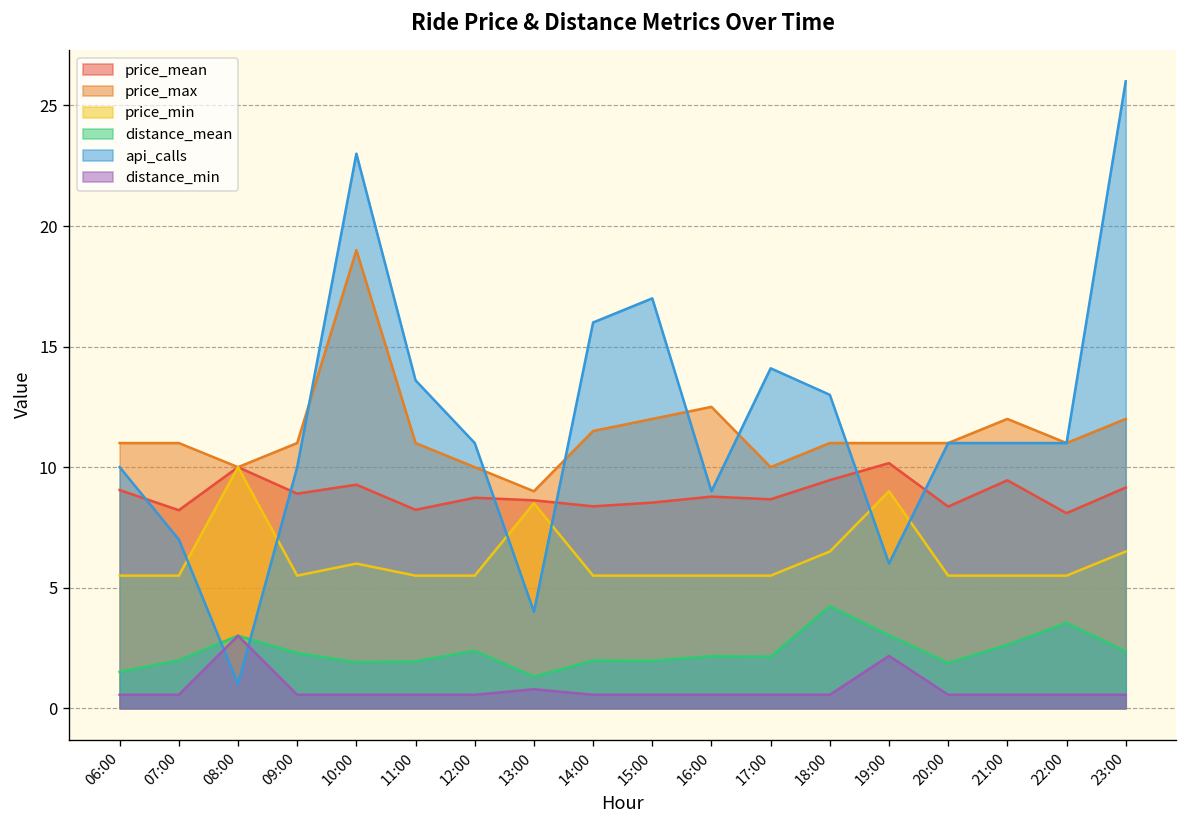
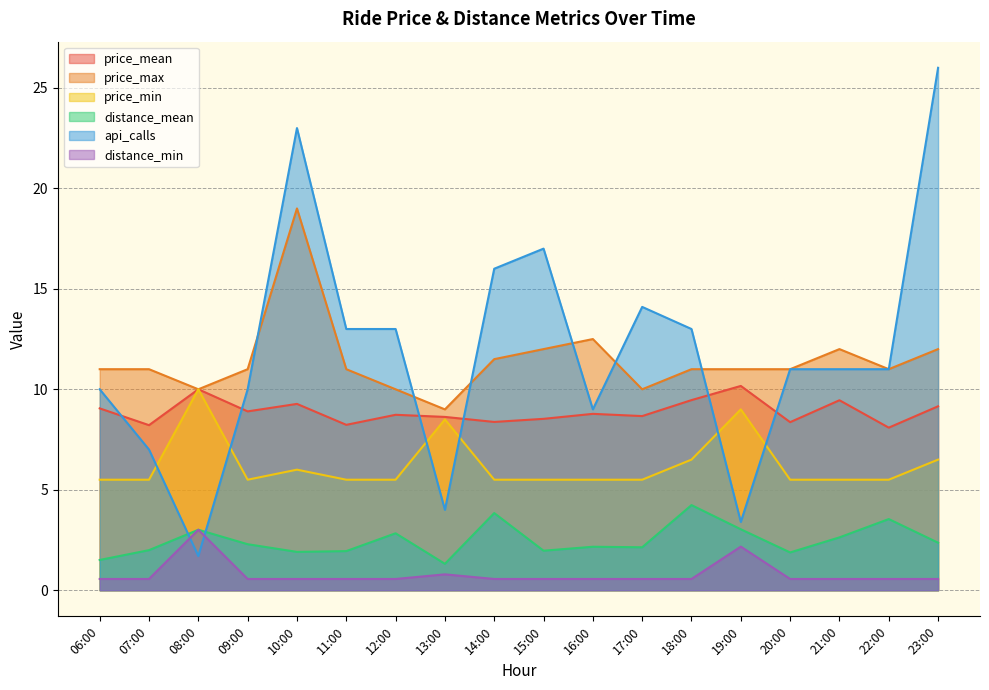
  {
    "distance_mean": {
      "06:00": 1.5,
      "07:00": 2.0,
      "09:00": 2.3,
      "10:00": 1.9,
      "11:00": 1.9,
-     "12:00": 2.4,
+     "12:00": 2.8,
      "13:00": 1.3,
-     "14:00": 2.0,
+     "14:00": 3.8,
      "15:00": 2.0,
      "16:00": 2.2,
      "17:00": 2.1,
      "18:00": 4.2,
      "19:00": 3.0,
      "20:00": 1.9,
      "21:00": 2.6,
      "22:00": 3.5,
      "23:00": 2.4
    },
    "api_calls": {
      "06:00": 10.0,
      "07:00": 7.0,
-     "08:00": 1.0,
+     "08:00": 1.7,
      "09:00": 10.0,
      "10:00": 23.0,
-     "11:00": 13.6,
-     "12:00": 11,
+     "11:00": 13.0,
+     "12:00": 13,
      "13:00": 4.0,
      "14:00": 16.0,
      "15:00": 17.0,
      "16:00": 9.0,
      "17:00": 14.1,
      "18:00": 13.0,
-     "19:00": 6.0,
+     "19:00": 3.4,
      "21:00": 11.0,
      "23:00": 26.0
    },
    "distance_min": {
      "06:00": 0.6,
      "07:00": 0.6,
      "09:00": 0.6,
      "10:00": 0.6,
      "11:00": 0.6,
      "12:00": 0.6,
      "13:00": 0.8,
      "14:00": 0.6,
      "15:00": 0.6,
      "16:00": 0.6,
      "17:00": 0.6,
      "18:00": 0.6,
      "19:00": 2.2,
      "20:00": 0.6,
      "21:00": 0.6,
      "22:00": 0.6,
      "23:00": 0.6
    }
  }
